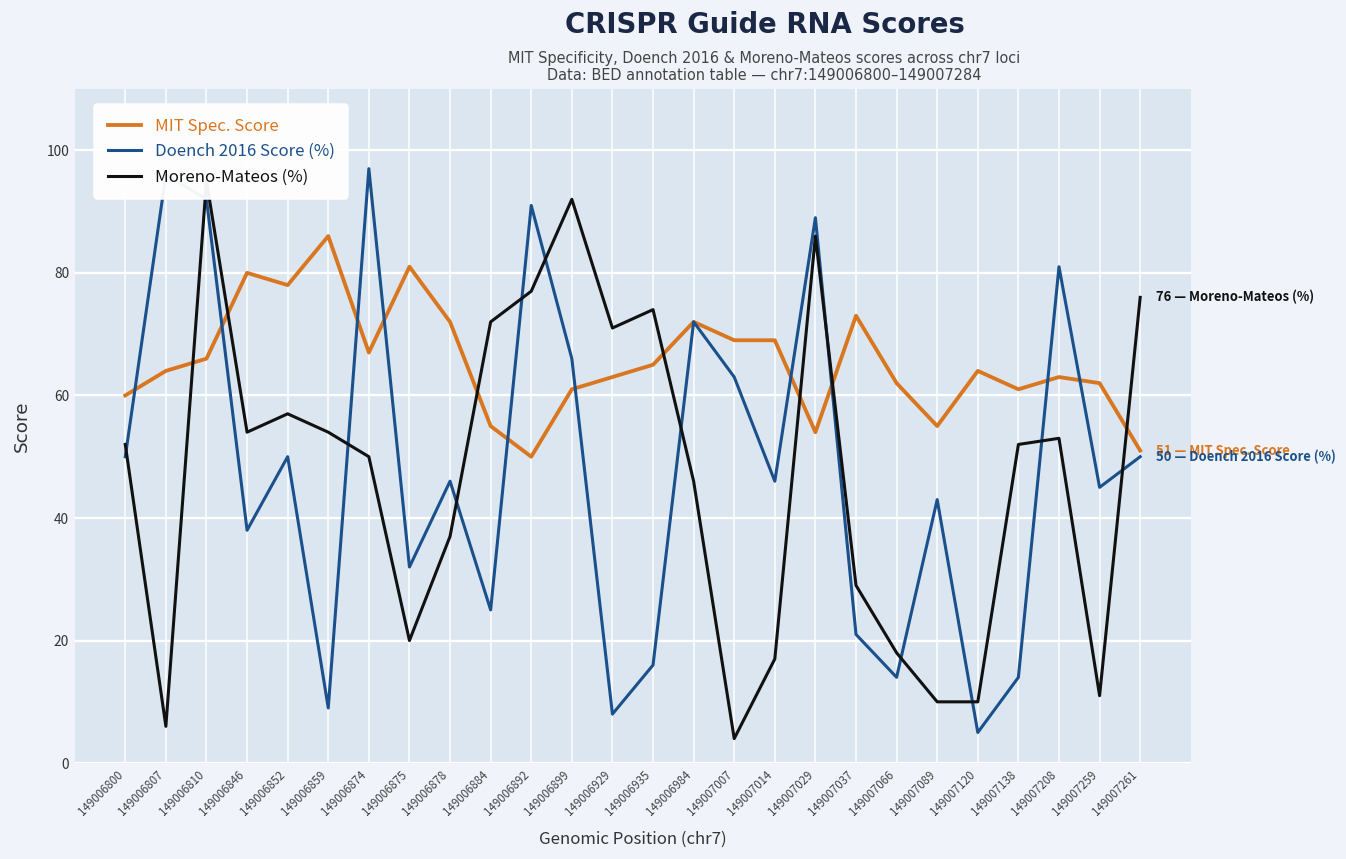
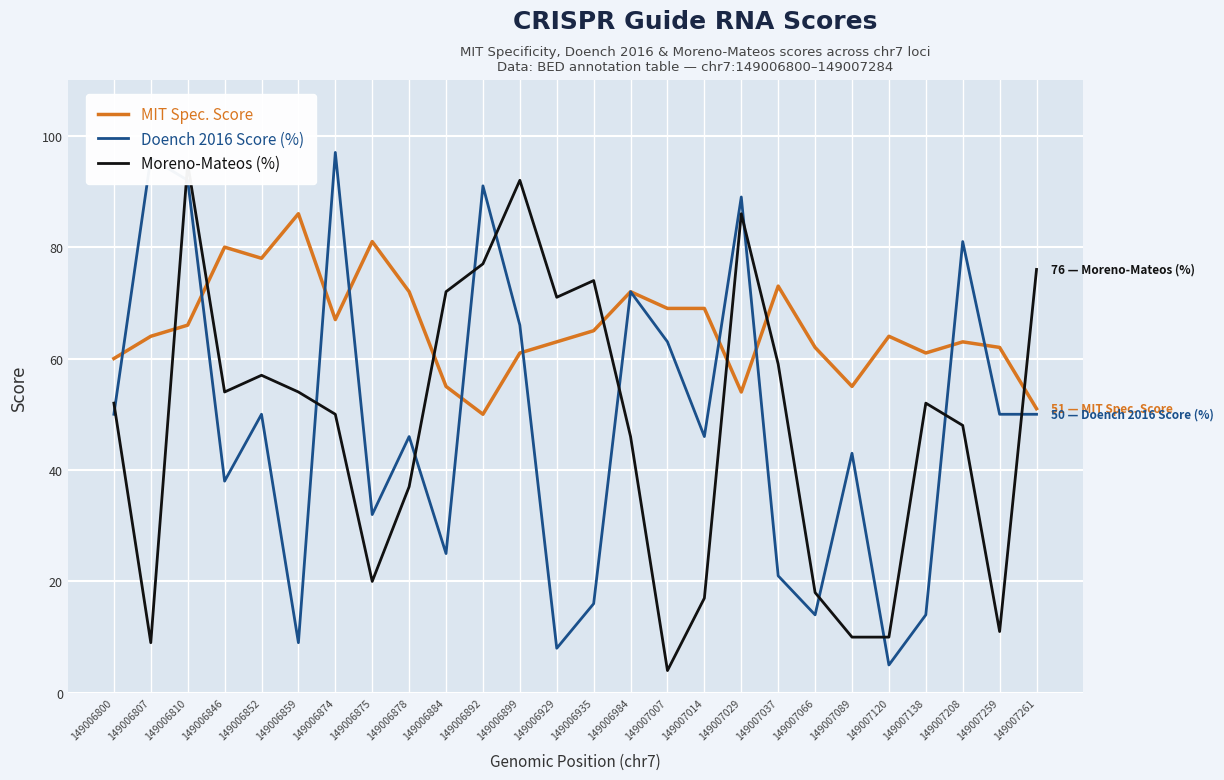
  {
    "MIT Spec. Score": {
      "149006800": 60,
      "149006807": 64,
      "149006810": 66,
      "149006846": 80,
      "149006852": 78,
      "149006859": 86,
      "149006874": 67,
      "149006875": 81,
      "149006878": 72,
      "149006884": 55,
      "149006892": 50,
      "149006899": 61,
      "149006929": 63,
      "149006935": 65,
      "149007007": 69,
      "149007014": 69,
      "149007029": 54,
      "149007037": 73,
      "149007066": 62,
      "149007089": 55,
      "149007120": 64,
      "149007138": 61,
      "149007208": 63,
      "149007259": 62
    },
    "Doench 2016 Score (%)": {
      "149006800": 50,
      "149006846": 38,
      "149006852": 50,
      "149006859": 9,
      "149006874": 97,
      "149006875": 32,
      "149006878": 46,
      "149006884": 25,
      "149006892": 91,
      "149006899": 66,
      "149006929": 8,
      "149006935": 16,
      "149007007": 63,
      "149007014": 46,
      "149007029": 89,
      "149007037": 21,
      "149007066": 14,
      "149007089": 43,
      "149007120": 5,
      "149007138": 14,
      "149007208": 81,
-     "149007259": 45
+     "149007259": 50
    },
    "Moreno-Mateos (%)": {
      "149006800": 52,
-     "149006807": 6,
+     "149006807": 9,
      "149006846": 54,
      "149006852": 57,
      "149006859": 54,
      "149006874": 50,
      "149006875": 20,
      "149006878": 37,
      "149006884": 72,
      "149006892": 77,
      "149006899": 92,
      "149006929": 71,
      "149006935": 74,
      "149006984": 46,
      "149007007": 4,
      "149007014": 17,
      "149007029": 86,
-     "149007037": 29,
+     "149007037": 59,
      "149007066": 18,
      "149007089": 10,
      "149007120": 10,
      "149007138": 52,
-     "149007208": 53,
+     "149007208": 48,
      "149007259": 11
    }
  }
